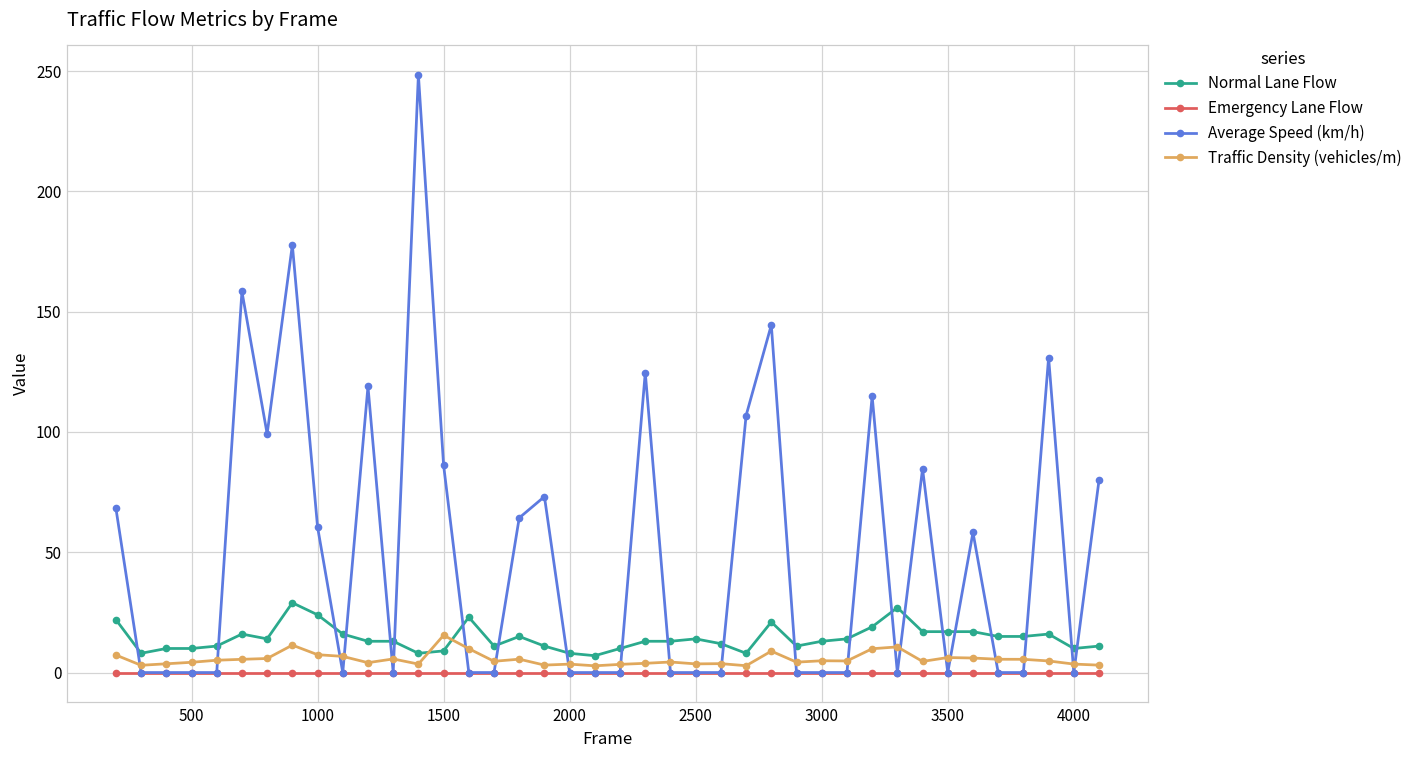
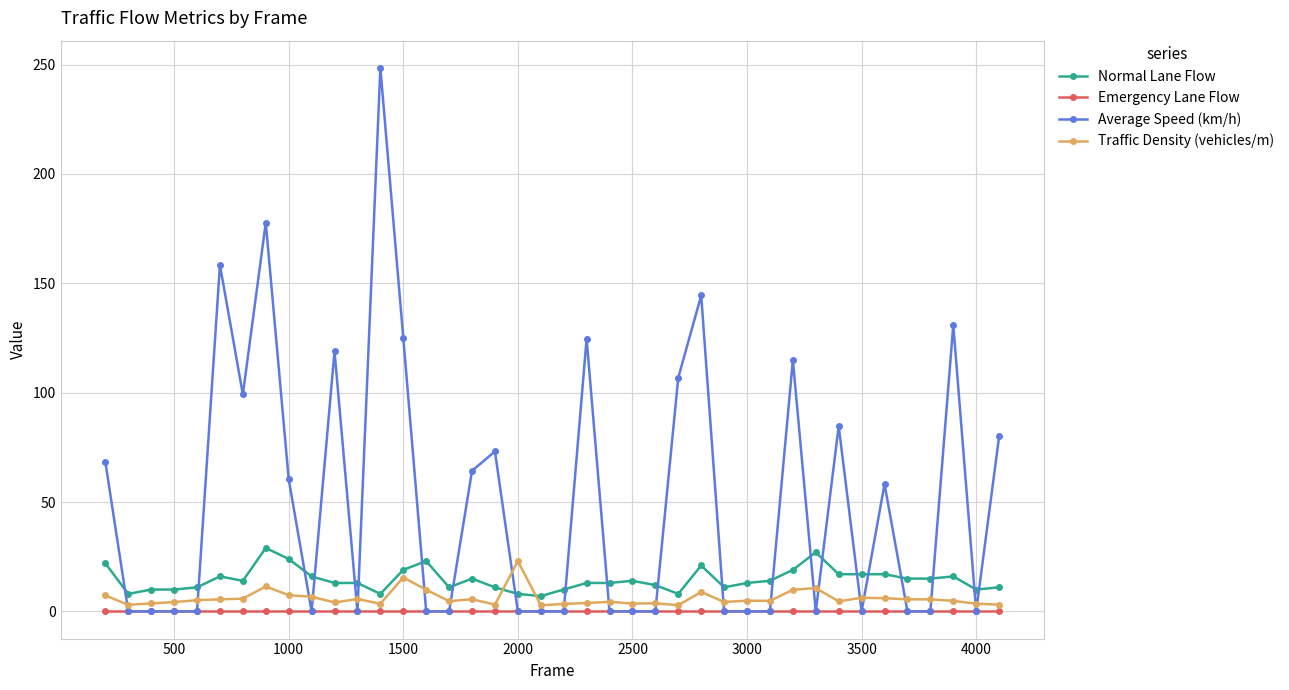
  {
    "Normal Lane Flow": {
      "500": 10,
      "1000": 24,
-     "1500": 9,
+     "1500": 19,
      "2000": 8,
      "2500": 14,
      "3000": 13,
      "3500": 17,
      "4000": 10
    },
    "Emergency Lane Flow": {
      "1000": 0,
      "1500": 0
    },
    "Average Speed (km/h)": {
      "1000": 60,
-     "1500": 86
+     "1500": 125
    },
    "Traffic Density (vehicles/m)": {
      "500": 4,
      "1000": 7,
      "1500": 16,
-     "2000": 4,
+     "2000": 23,
      "2500": 4,
      "3000": 5,
      "3500": 6,
      "4000": 4
    }
  }
